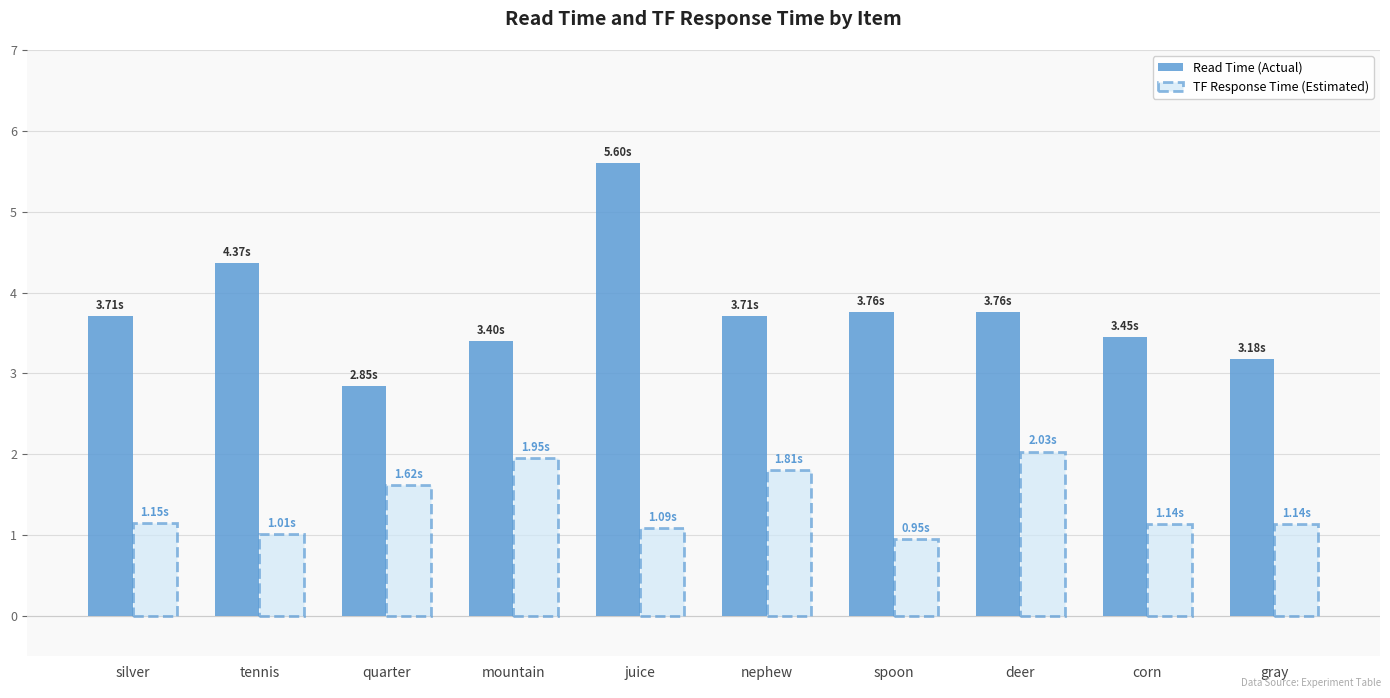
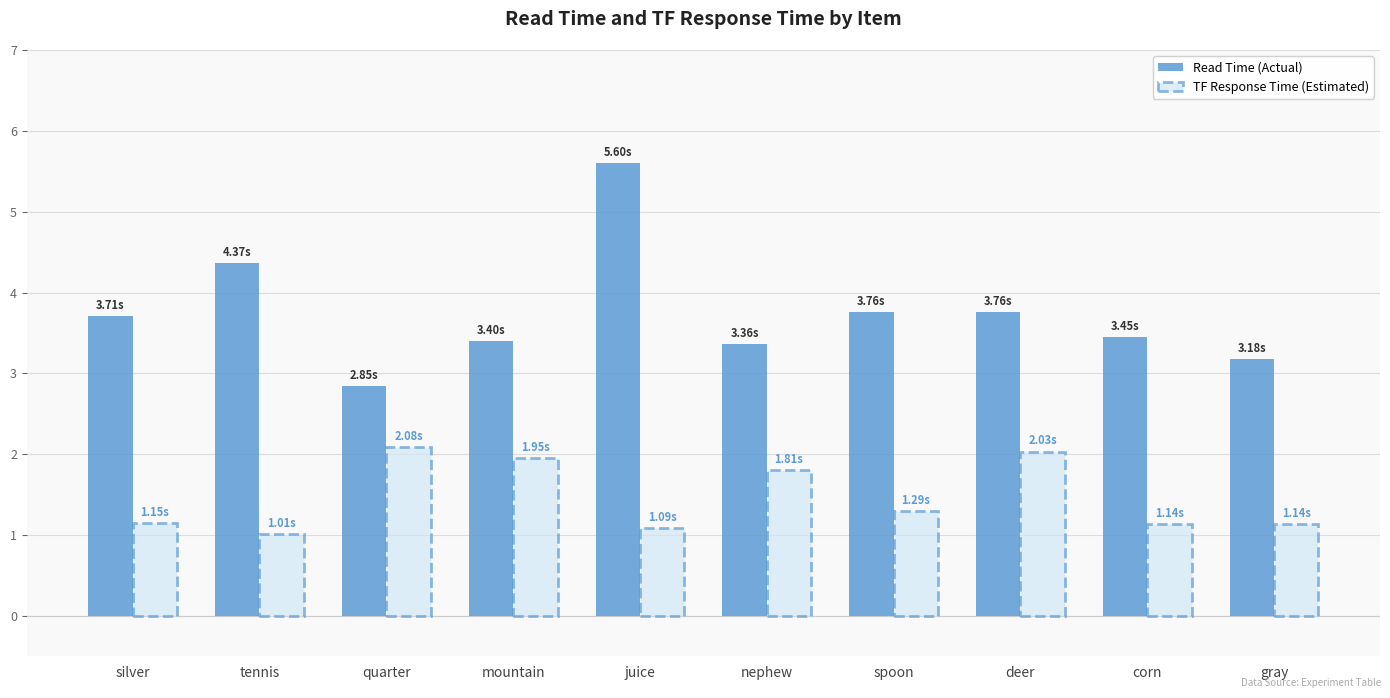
  {
    "Read Time (Actual)": {
      "silver": "3.71s",
      "tennis": "4.37s",
      "quarter": "2.85s",
      "mountain": "3.40s",
      "juice": "5.60s",
-     "nephew": "3.71s",
+     "nephew": "3.36s",
      "spoon": "3.76s",
      "deer": "3.76s",
      "corn": "3.45s",
      "gray": "3.18s"
    },
    "TF Response Time (Estimated)": {
      "silver": "1.15s",
      "tennis": "1.01s",
-     "quarter": "1.62s",
+     "quarter": "2.08s",
      "mountain": "1.95s",
      "juice": "1.09s",
      "nephew": "1.81s",
-     "spoon": "0.95s",
+     "spoon": "1.29s",
      "deer": "2.03s",
      "corn": "1.14s",
      "gray": "1.14s"
    }
  }
